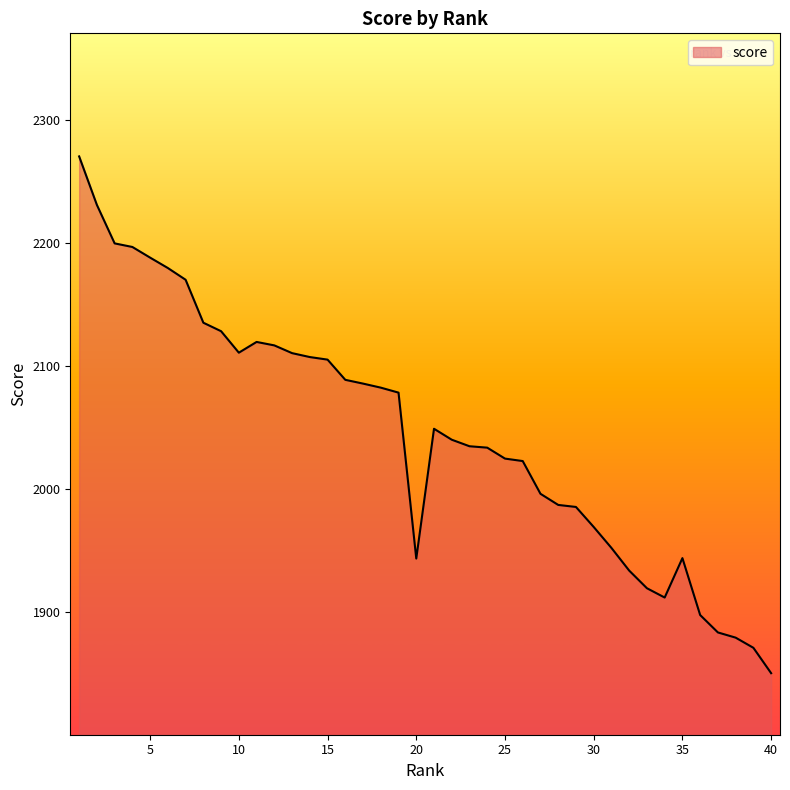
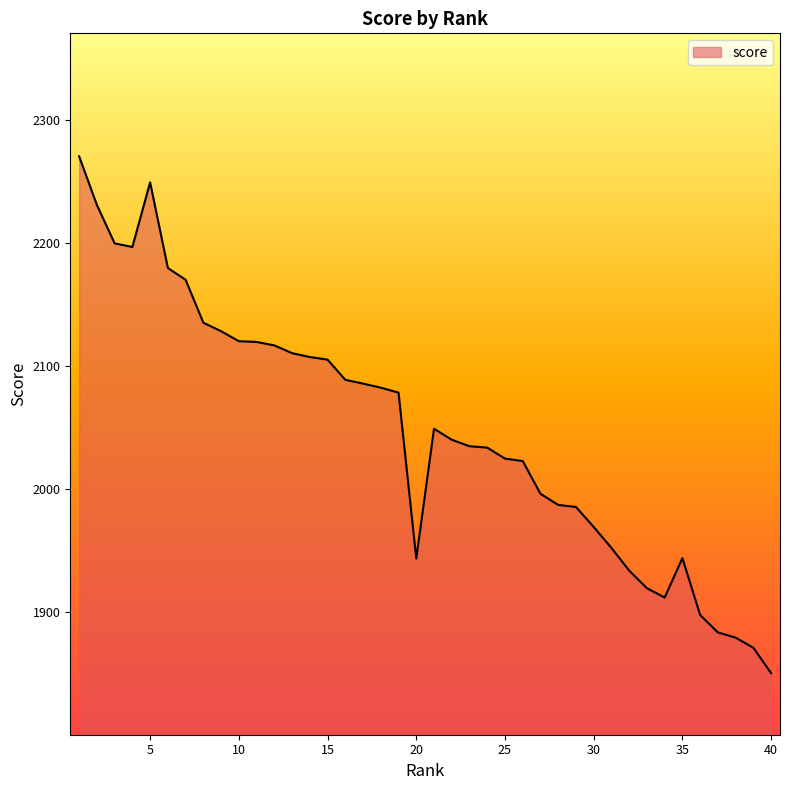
  {
-   "5": 2188,
-   "10": 2111,
+   "5": 2249,
+   "10": 2120,
    "15": 2105,
    "20": 1944,
    "25": 2025,
    "30": 1969,
    "35": 1944,
    "40": 1851
  }
